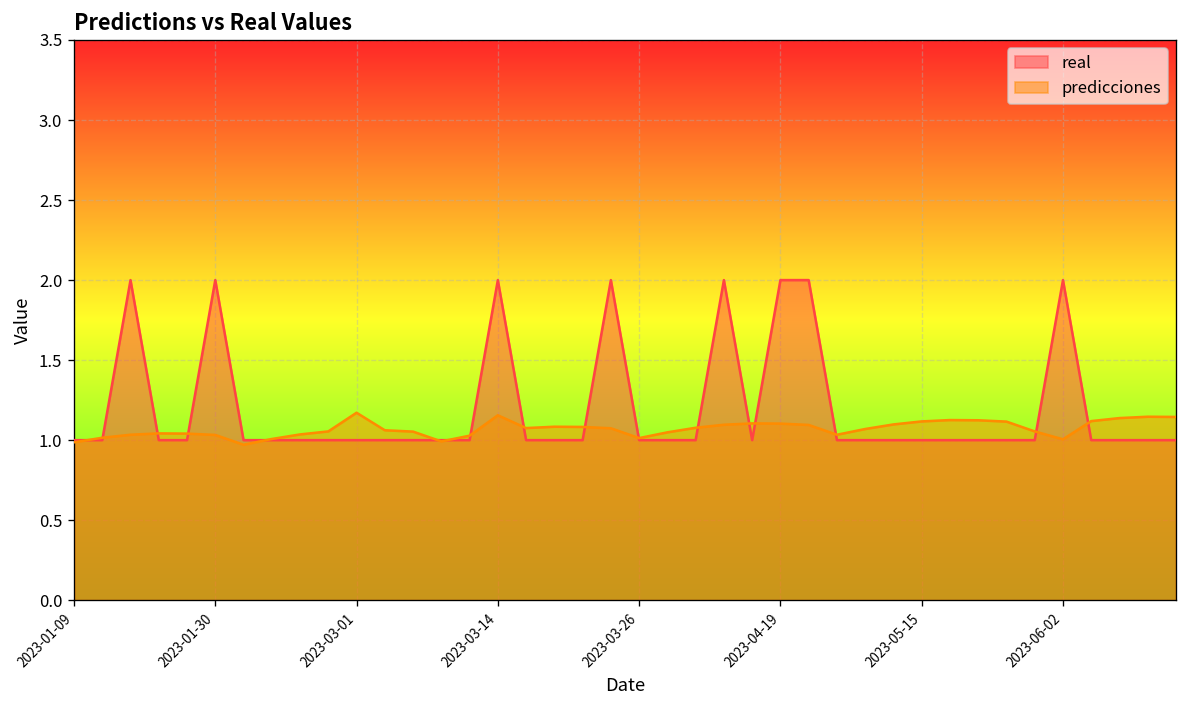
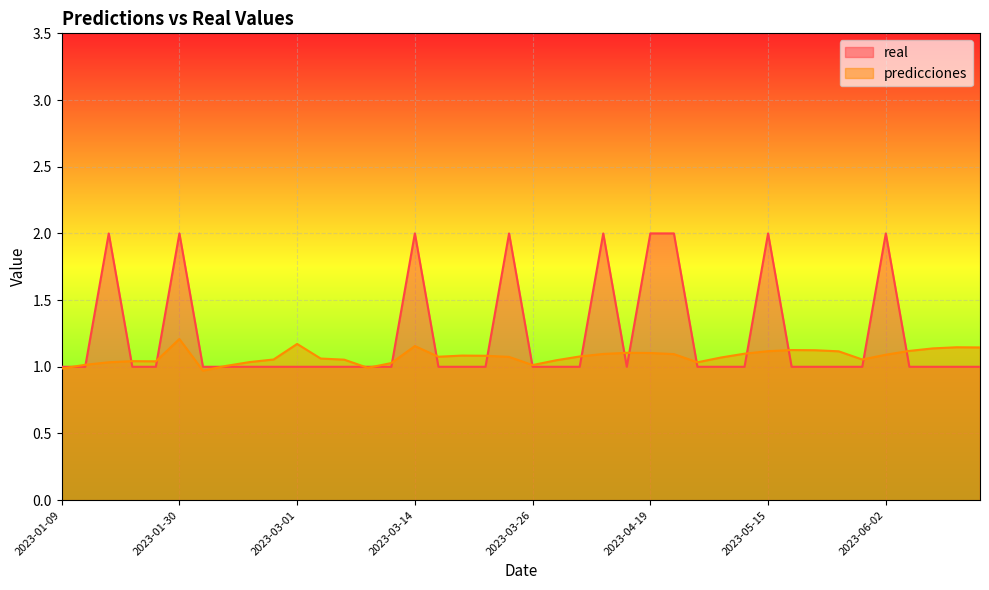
  {
    "real": {
      "2023-01-30": 2,
      "2023-03-01": 1,
      "2023-03-14": 2,
      "2023-04-19": 2,
-     "2023-05-15": 1,
+     "2023-05-15": 2,
      "2023-06-02": 2
    },
    "predicciones": {
-     "2023-01-30": 1.03,
+     "2023-01-30": 1.21,
      "2023-03-01": 1.17,
      "2023-03-14": 1.16,
      "2023-04-19": 1.10,
      "2023-05-15": 1.12,
-     "2023-06-02": 1.01
+     "2023-06-02": 1.09
    }
  }
